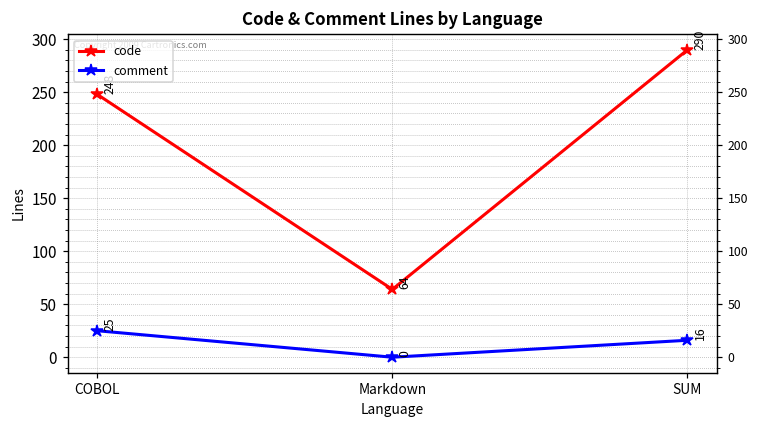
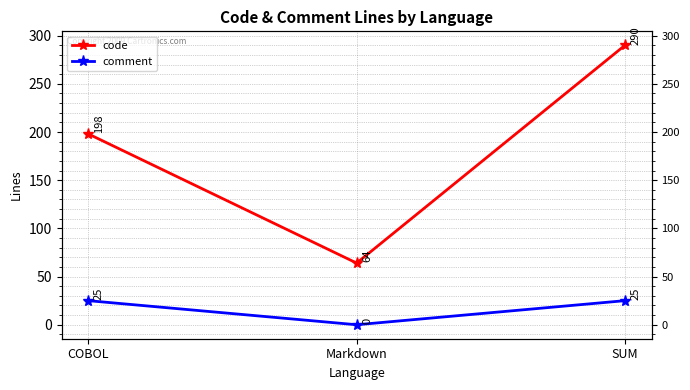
  {
    "code": {
-     "COBOL": 250
+     "COBOL": 200
    },
    "comment": {
      "COBOL": 25,
      "Markdown": 0,
-     "SUM": 16
+     "SUM": 25
    }
  }
